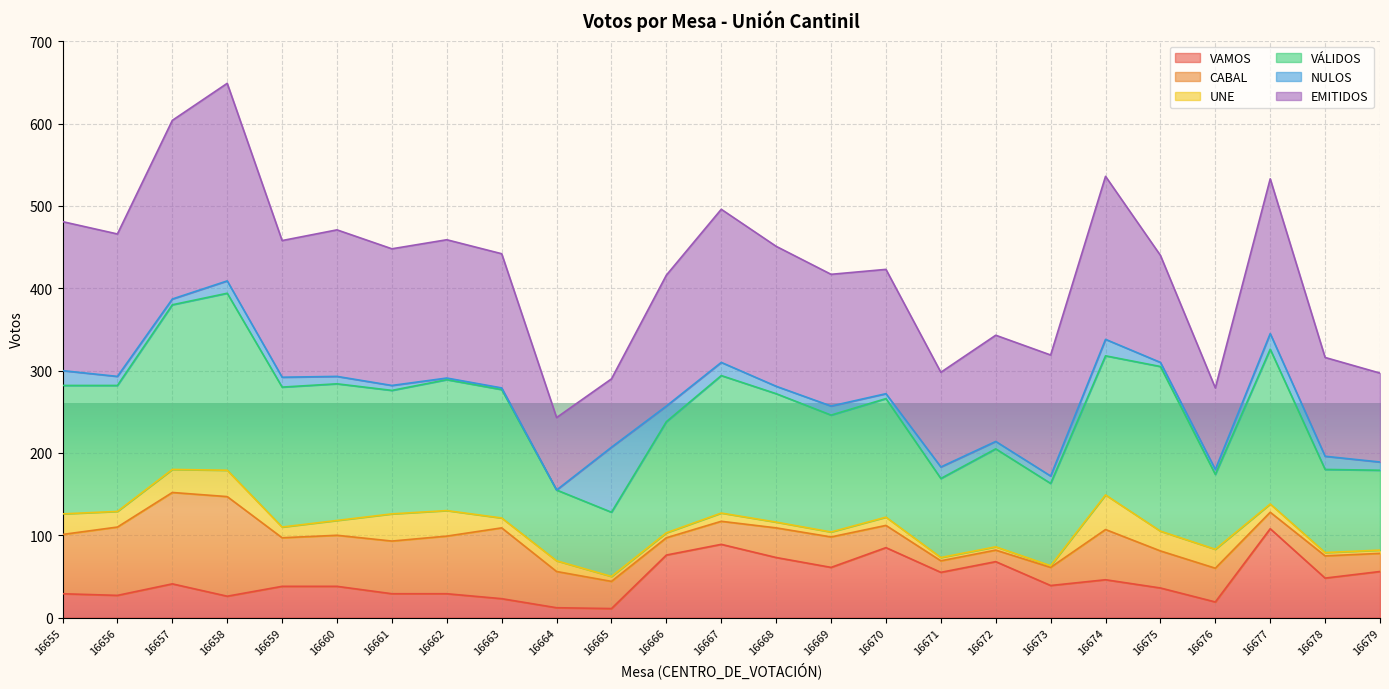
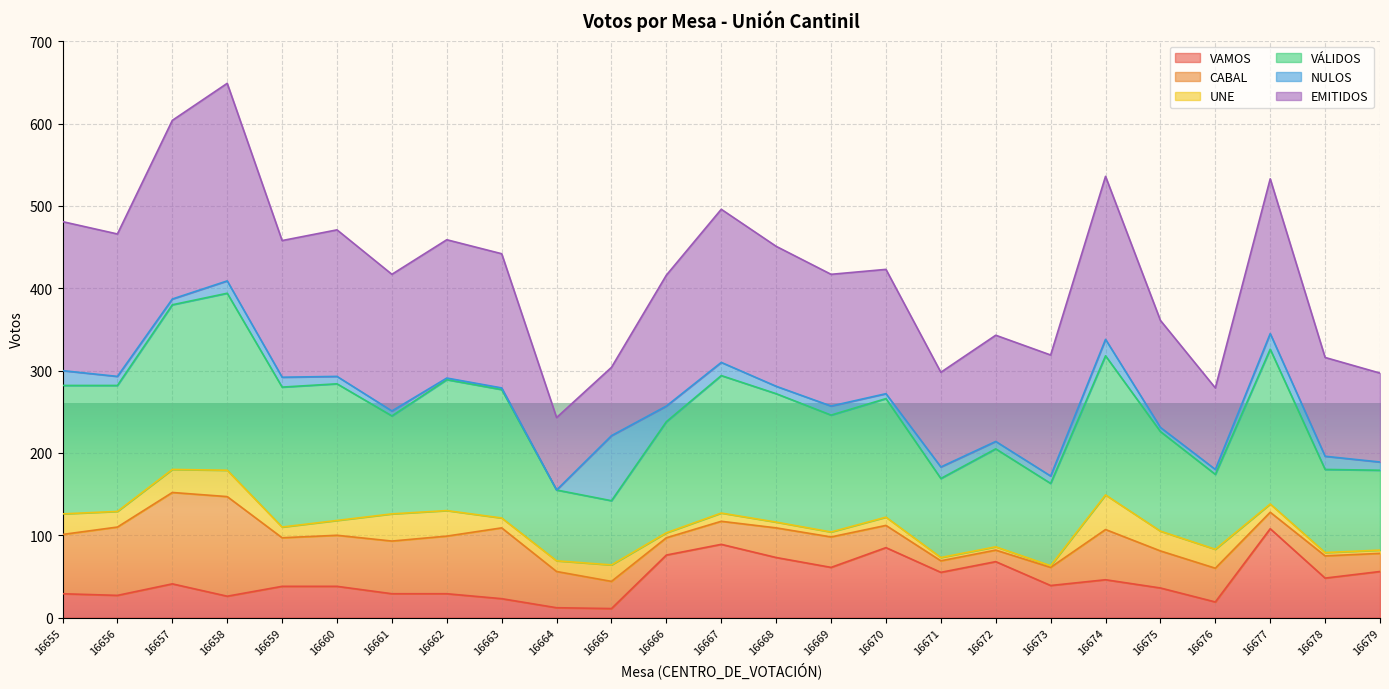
  {
    "UNE": {
      "16655": 30,
      "16656": 20,
      "16657": 30,
      "16658": 30,
      "16659": 10,
      "16660": 20,
      "16661": 30,
      "16662": 30,
      "16663": 10,
      "16664": 10,
-     "16665": 10,
+     "16665": 20,
      "16666": 10,
      "16667": 10,
      "16668": 10,
      "16669": 10,
      "16670": 10,
      "16671": 0,
      "16672": 0,
      "16674": 40,
      "16675": 20,
      "16676": 20,
      "16677": 10,
      "16678": 0,
      "16679": 0
    },
    "VÁLIDOS": {
      "16655": 160,
      "16656": 150,
      "16657": 200,
      "16658": 220,
      "16659": 170,
      "16660": 170,
-     "16661": 150,
+     "16661": 120,
      "16665": 80,
      "16666": 140,
      "16667": 170,
      "16668": 160,
      "16669": 140,
      "16670": 140,
      "16671": 100,
      "16672": 120,
      "16673": 100,
      "16674": 170,
-     "16675": 200,
+     "16675": 120,
      "16676": 90,
      "16677": 190,
      "16678": 100,
      "16679": 100
    },
    "NULOS": {
      "16655": 20,
      "16656": 10,
      "16657": 10,
      "16658": 20,
      "16659": 10,
      "16660": 10,
      "16661": 10,
      "16665": 80,
      "16666": 20,
      "16667": 20,
      "16668": 10,
      "16669": 10,
      "16670": 10,
      "16671": 10,
      "16672": 10,
      "16673": 10,
      "16674": 20,
      "16675": 10,
      "16676": 10,
      "16677": 20,
      "16678": 20,
      "16679": 10
    },
    "EMITIDOS": {
      "16655": 180,
      "16656": 170,
      "16657": 220,
      "16658": 240,
      "16659": 170,
      "16660": 180,
      "16661": 170,
      "16662": 170,
      "16663": 160,
      "16664": 90,
      "16665": 80,
      "16666": 160,
      "16667": 190,
      "16668": 170,
      "16669": 160,
      "16670": 150,
      "16671": 120,
      "16672": 130,
      "16673": 150,
      "16674": 200,
      "16675": 130,
      "16676": 100,
      "16677": 190,
      "16678": 120,
      "16679": 110
    }
  }
